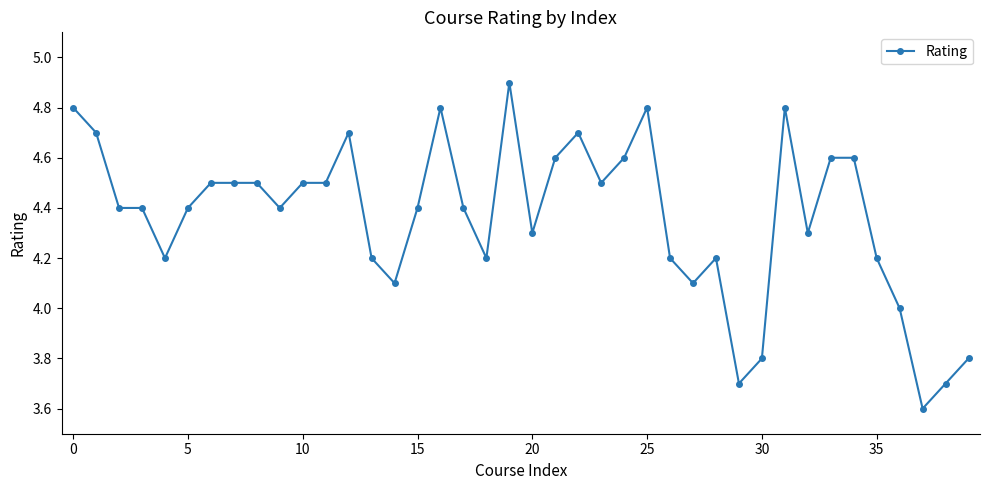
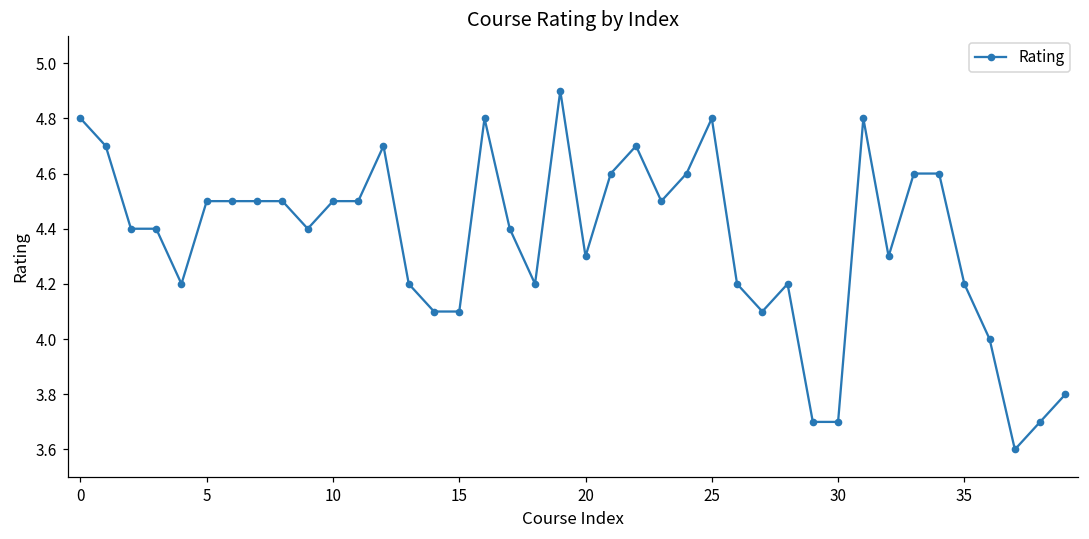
  {
    "0": 4.8,
-   "5": 4.4,
+   "5": 4.5,
    "10": 4.5,
-   "15": 4.4,
+   "15": 4.1,
    "20": 4.3,
    "25": 4.8,
-   "30": 3.8,
+   "30": 3.7,
    "35": 4.2
  }
